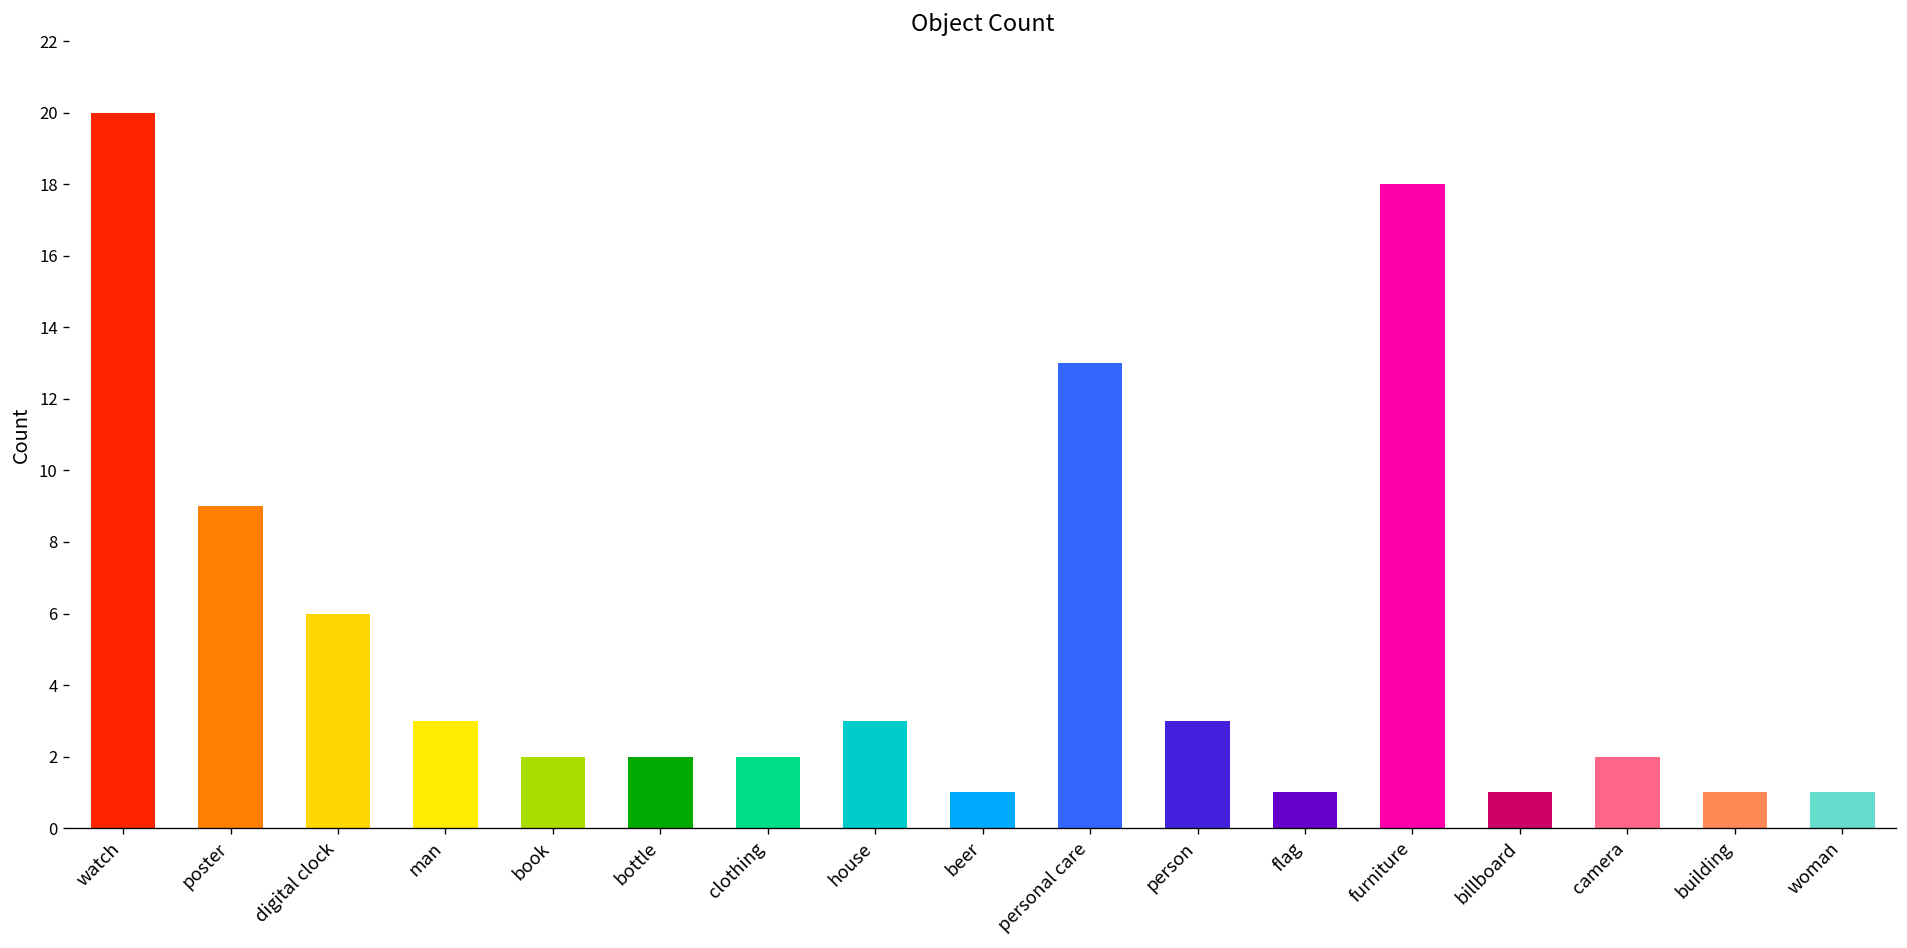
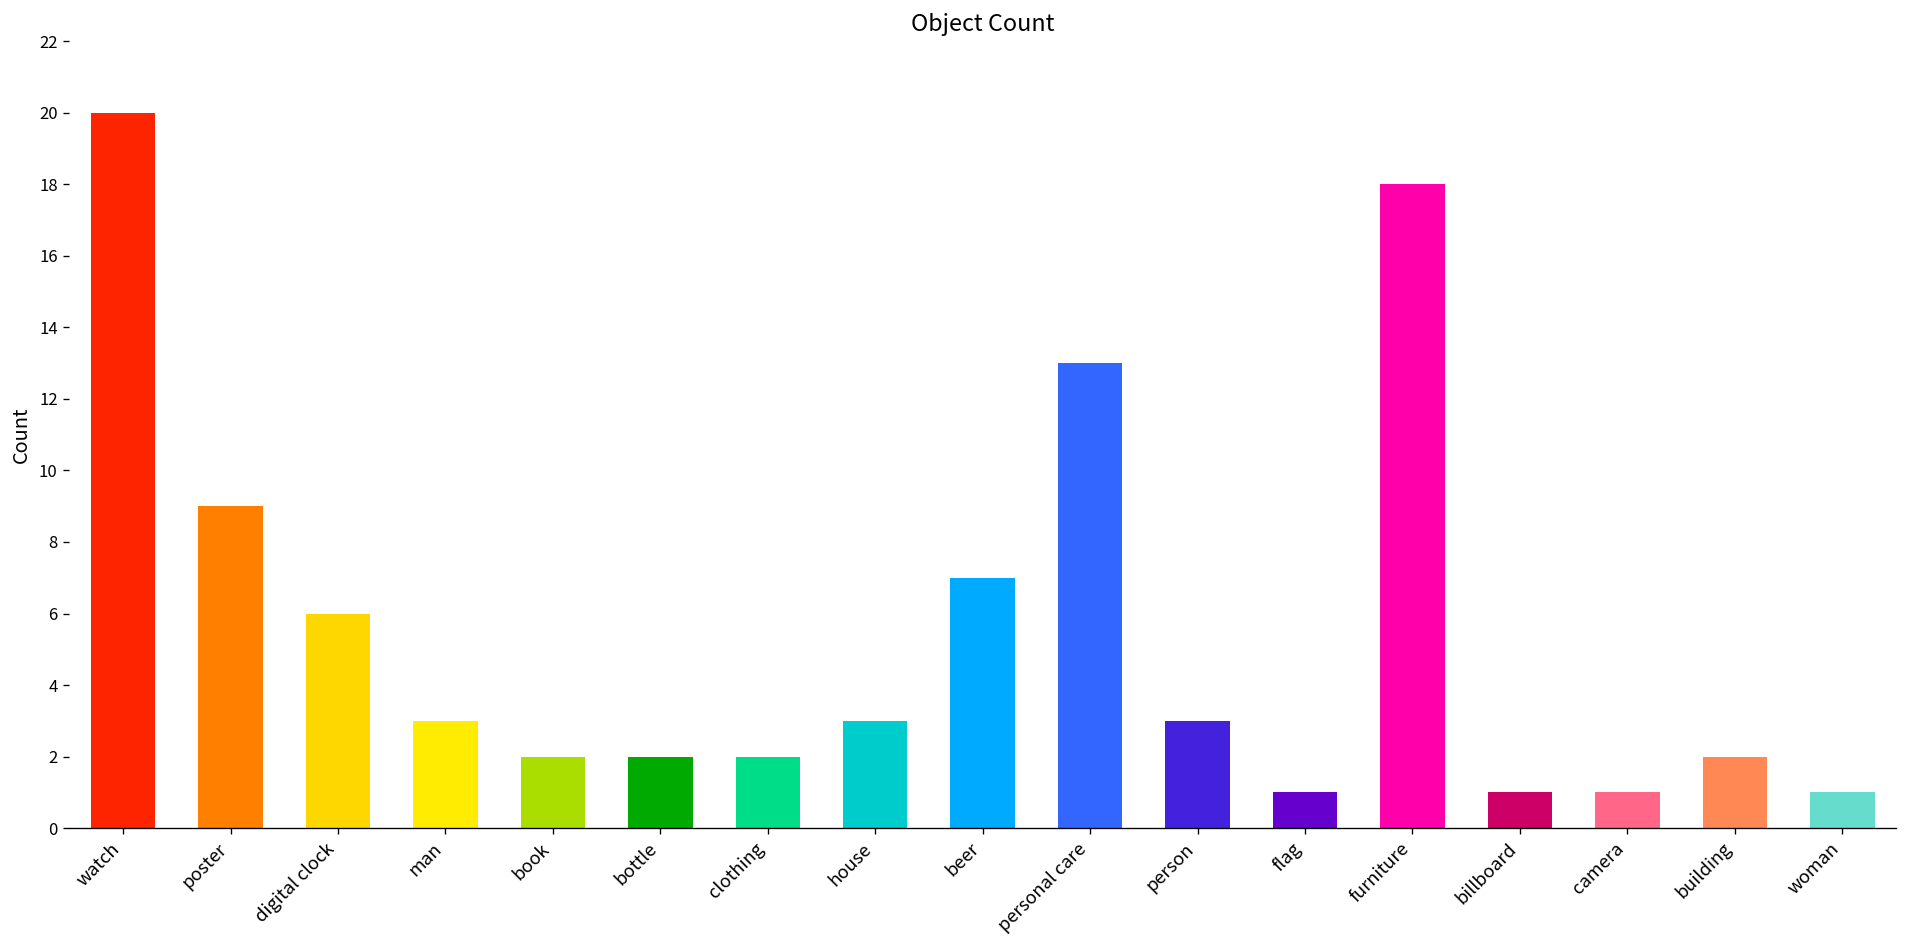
  {
    "watch": 20,
    "poster": 9,
    "digital clock": 6,
    "man": 3,
    "book": 2,
    "bottle": 2,
    "clothing": 2,
    "house": 3,
-   "beer": 1,
+   "beer": 7,
    "personal care": 13,
    "person": 3,
    "flag": 1,
    "furniture": 18,
    "billboard": 1,
-   "camera": 2,
-   "building": 1,
+   "camera": 1,
+   "building": 2,
    "woman": 1
  }
